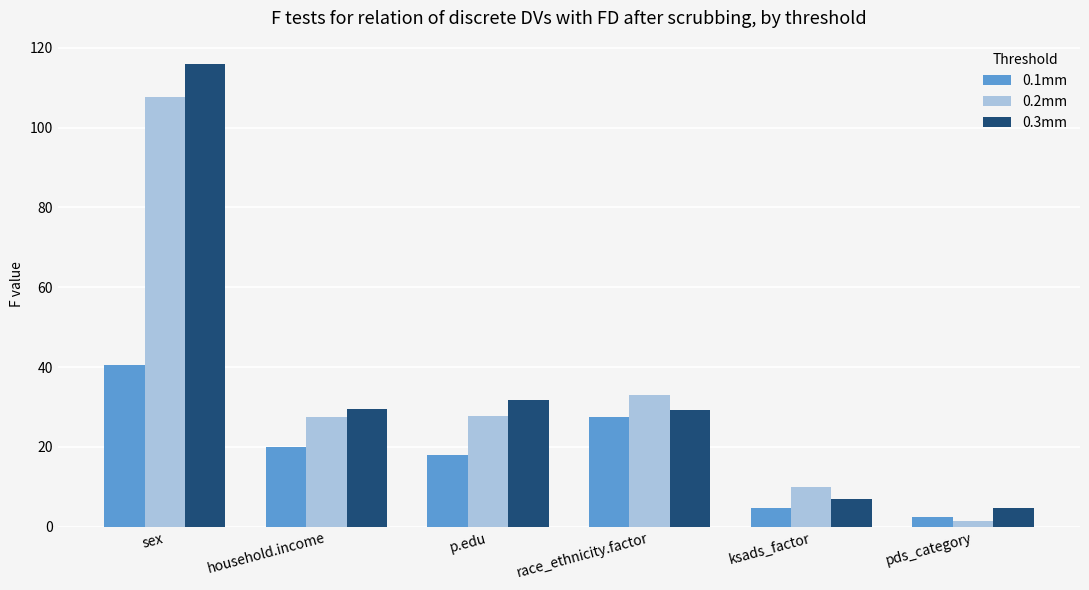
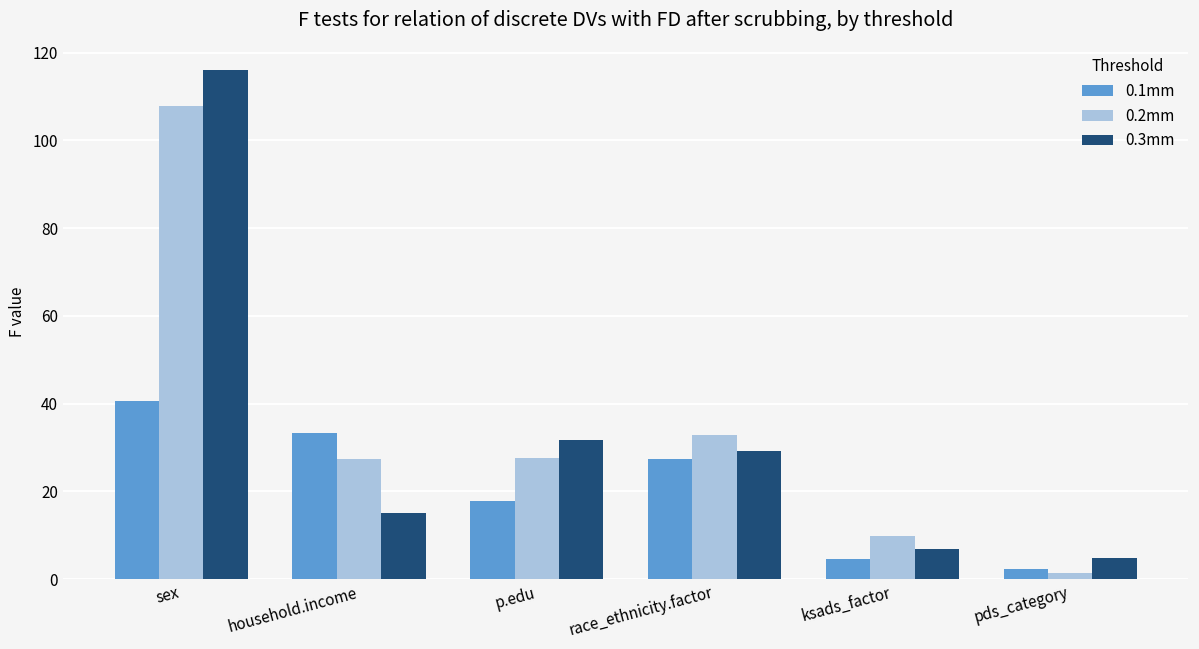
  {
    "0.1mm": {
      "sex": 41,
-     "household.income": 20,
+     "household.income": 33,
      "p.edu": 18,
      "race_ethnicity.factor": 28,
      "ksads_factor": 5,
      "pds_category": 2
    },
    "0.2mm": {
      "sex": 108,
      "household.income": 28,
      "p.edu": 28,
      "race_ethnicity.factor": 33,
      "ksads_factor": 10,
      "pds_category": 1
    },
    "0.3mm": {
      "sex": 116,
-     "household.income": 30,
+     "household.income": 15,
      "p.edu": 32,
      "race_ethnicity.factor": 29,
      "ksads_factor": 7,
      "pds_category": 5
    }
  }
